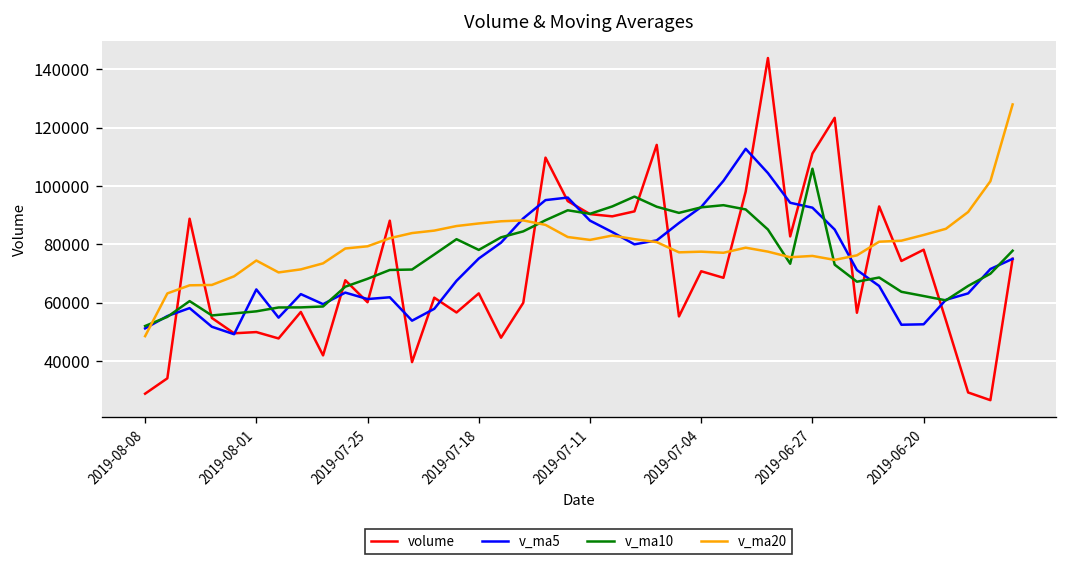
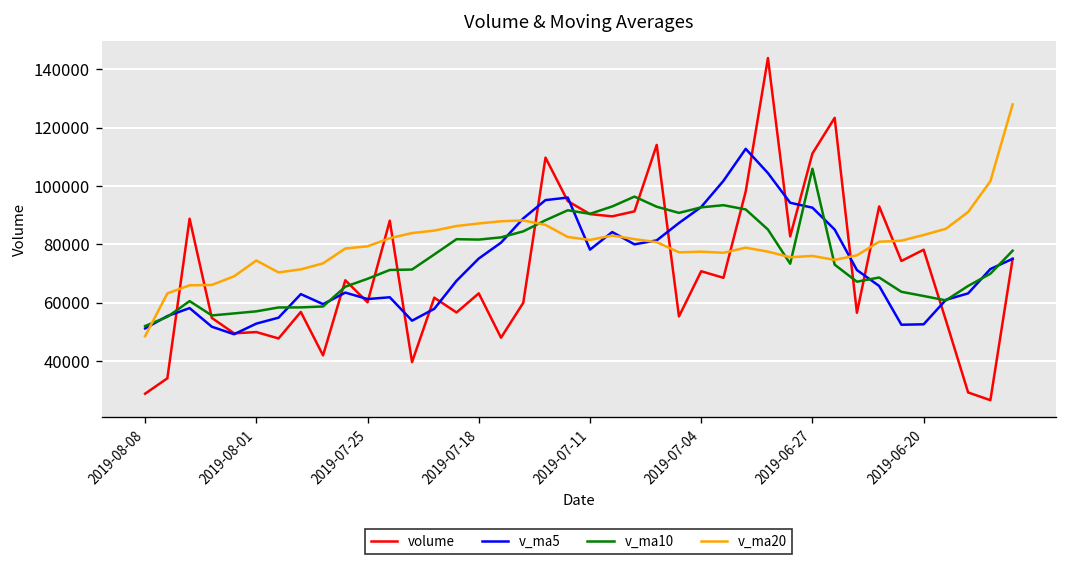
  {
    "volume": {
      "2019-08-08": 29000,
      "2019-08-01": 50000,
      "2019-07-25": 60000,
      "2019-07-18": 63000,
      "2019-07-04": 71000,
      "2019-06-27": 111000,
      "2019-06-20": 78000
    },
    "v_ma5": {
-     "2019-08-01": 65000,
+     "2019-08-01": 53000,
      "2019-07-25": 61000,
      "2019-07-18": 75000,
-     "2019-07-11": 88000,
+     "2019-07-11": 78000,
      "2019-06-27": 93000,
      "2019-06-20": 53000
    },
    "v_ma10": {
      "2019-08-01": 57000,
      "2019-07-25": 68000,
-     "2019-07-18": 78000,
+     "2019-07-18": 82000,
      "2019-06-27": 106000,
      "2019-06-20": 62000
    },
    "v_ma20": {
      "2019-08-08": 49000,
      "2019-08-01": 74000,
      "2019-07-25": 79000,
      "2019-07-18": 87000,
      "2019-07-11": 82000,
      "2019-07-04": 77000,
      "2019-06-27": 76000,
      "2019-06-20": 83000
    }
  }
